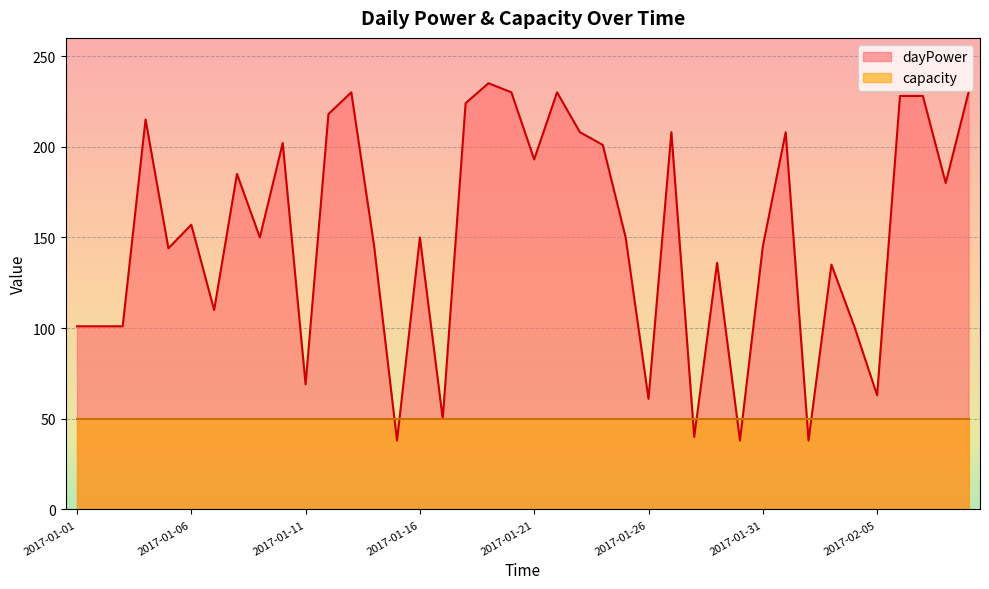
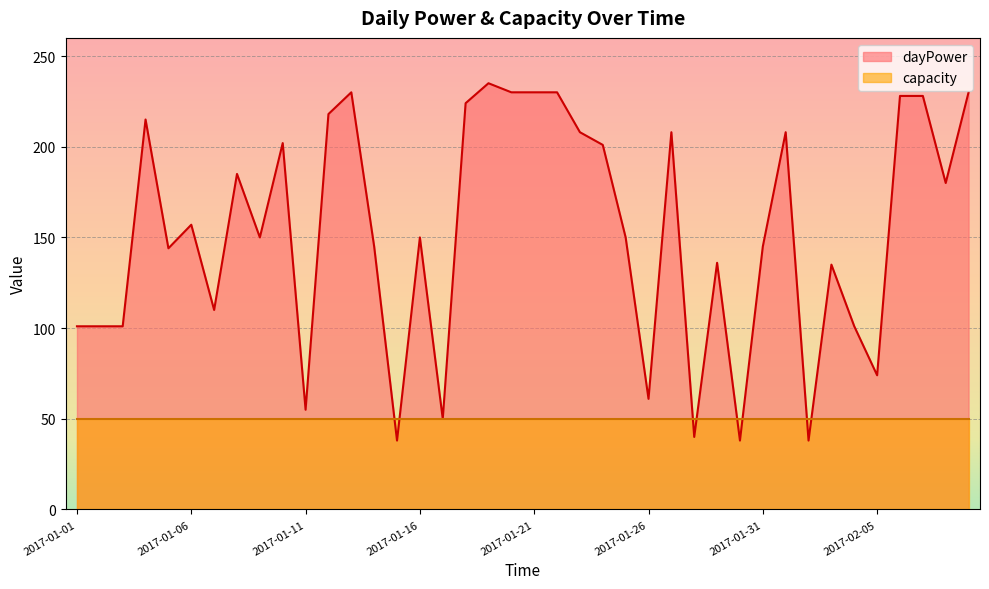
  {
    "dayPower": {
      "2017-01-01": 101,
      "2017-01-06": 157,
-     "2017-01-11": 69,
+     "2017-01-11": 55,
      "2017-01-16": 150,
-     "2017-01-21": 193,
+     "2017-01-21": 230,
      "2017-01-26": 61,
      "2017-01-31": 145,
-     "2017-02-05": 63
+     "2017-02-05": 74
    },
    "capacity": {
      "2017-01-01": 50,
      "2017-01-06": 50,
      "2017-01-11": 50,
      "2017-01-16": 50,
      "2017-01-21": 50,
      "2017-01-26": 50,
      "2017-01-31": 50,
      "2017-02-05": 50
    }
  }
